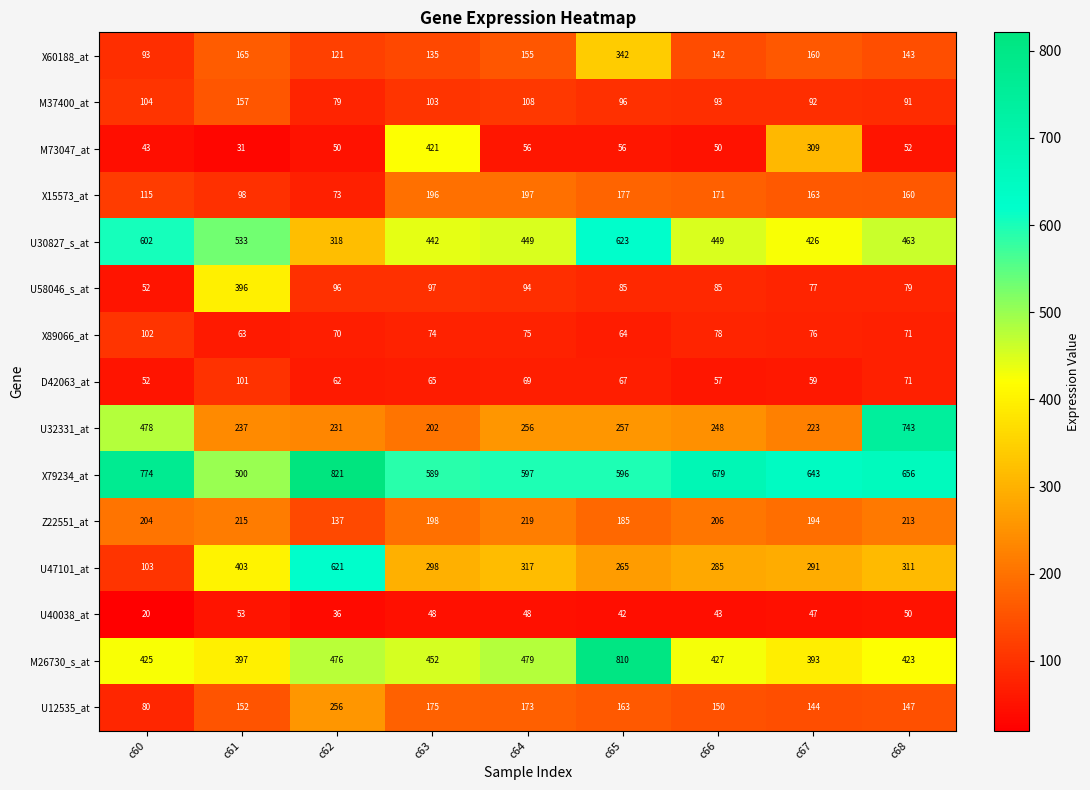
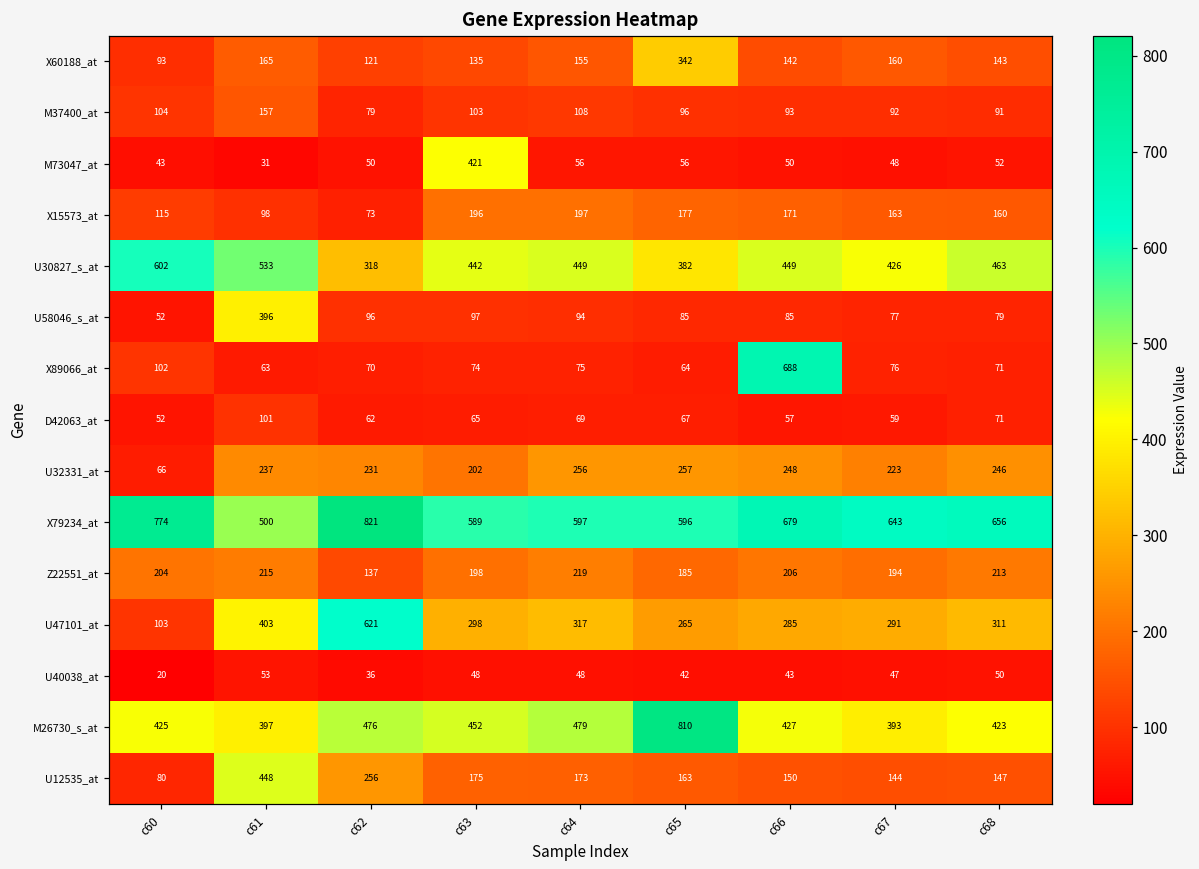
  {
    "X60188_at": {
      "c60": 93,
      "c61": 165,
      "c62": 121,
      "c63": 135,
      "c64": 155,
      "c65": 342,
      "c66": 142,
      "c67": 160,
      "c68": 143
    },
    "M37400_at": {
      "c60": 104,
      "c61": 157,
      "c62": 79,
      "c63": 103,
      "c64": 108,
      "c65": 96,
      "c66": 93,
      "c67": 92,
      "c68": 91
    },
    "M73047_at": {
      "c60": 43,
      "c61": 31,
      "c62": 50,
      "c63": 421,
      "c64": 56,
      "c65": 56,
      "c66": 50,
-     "c67": 309,
+     "c67": 48,
      "c68": 52
    },
    "X15573_at": {
      "c60": 115,
      "c61": 98,
      "c62": 73,
      "c63": 196,
      "c64": 197,
      "c65": 177,
      "c66": 171,
      "c67": 163,
      "c68": 160
    },
    "U30827_s_at": {
      "c60": 602,
      "c61": 533,
      "c62": 318,
      "c63": 442,
      "c64": 449,
-     "c65": 623,
+     "c65": 382,
      "c66": 449,
      "c67": 426,
      "c68": 463
    },
    "U58046_s_at": {
      "c60": 52,
      "c61": 396,
      "c62": 96,
      "c63": 97,
      "c64": 94,
      "c65": 85,
      "c66": 85,
      "c67": 77,
      "c68": 79
    },
    "X89066_at": {
      "c60": 102,
      "c61": 63,
      "c62": 70,
      "c63": 74,
      "c64": 75,
      "c65": 64,
-     "c66": 78,
+     "c66": 688,
      "c67": 76,
      "c68": 71
    },
    "D42063_at": {
      "c60": 52,
      "c61": 101,
      "c62": 62,
      "c63": 65,
      "c64": 69,
      "c65": 67,
      "c66": 57,
      "c67": 59,
      "c68": 71
    },
    "U32331_at": {
-     "c60": 478,
+     "c60": 66,
      "c61": 237,
      "c62": 231,
      "c63": 202,
      "c64": 256,
      "c65": 257,
      "c66": 248,
      "c67": 223,
-     "c68": 743
+     "c68": 246
    },
    "X79234_at": {
      "c60": 774,
      "c61": 500,
      "c62": 821,
      "c63": 589,
      "c64": 597,
      "c65": 596,
      "c66": 679,
      "c67": 643,
      "c68": 656
    },
    "Z22551_at": {
      "c60": 204,
      "c61": 215,
      "c62": 137,
      "c63": 198,
      "c64": 219,
      "c65": 185,
      "c66": 206,
      "c67": 194,
      "c68": 213
    },
    "U47101_at": {
      "c60": 103,
      "c61": 403,
      "c62": 621,
      "c63": 298,
      "c64": 317,
      "c65": 265,
      "c66": 285,
      "c67": 291,
      "c68": 311
    },
    "U40038_at": {
      "c60": 20,
      "c61": 53,
      "c62": 36,
      "c63": 48,
      "c64": 48,
      "c65": 42,
      "c66": 43,
      "c67": 47,
      "c68": 50
    },
    "M26730_s_at": {
      "c60": 425,
      "c61": 397,
      "c62": 476,
      "c63": 452,
      "c64": 479,
      "c65": 810,
      "c66": 427,
      "c67": 393,
      "c68": 423
    },
    "U12535_at": {
      "c60": 80,
-     "c61": 152,
+     "c61": 448,
      "c62": 256,
      "c63": 175,
      "c64": 173,
      "c65": 163,
      "c66": 150,
      "c67": 144,
      "c68": 147
    }
  }
